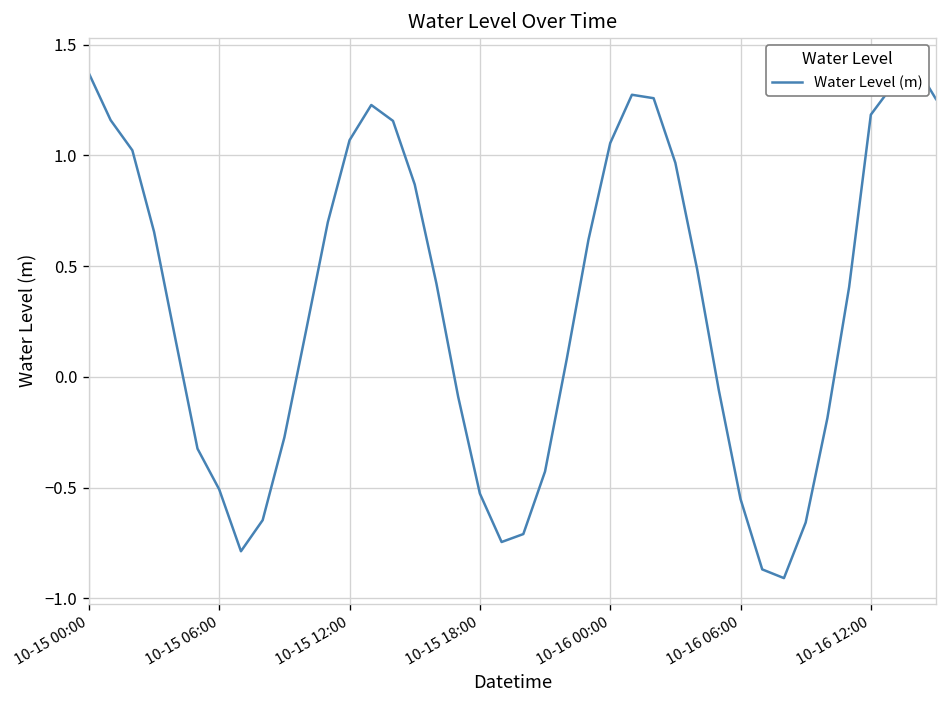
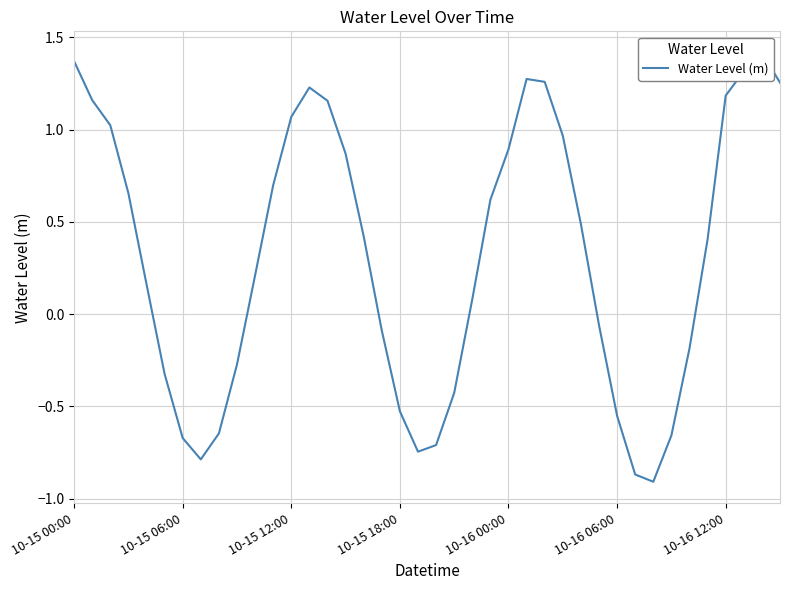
  {
    "10-15 00:00": 1.37,
-   "10-15 06:00": -0.51,
+   "10-15 06:00": -0.67,
    "10-15 12:00": 1.07,
    "10-15 18:00": -0.53,
-   "10-16 00:00": 1.06,
+   "10-16 00:00": 0.89,
    "10-16 06:00": -0.55,
    "10-16 12:00": 1.18
  }
